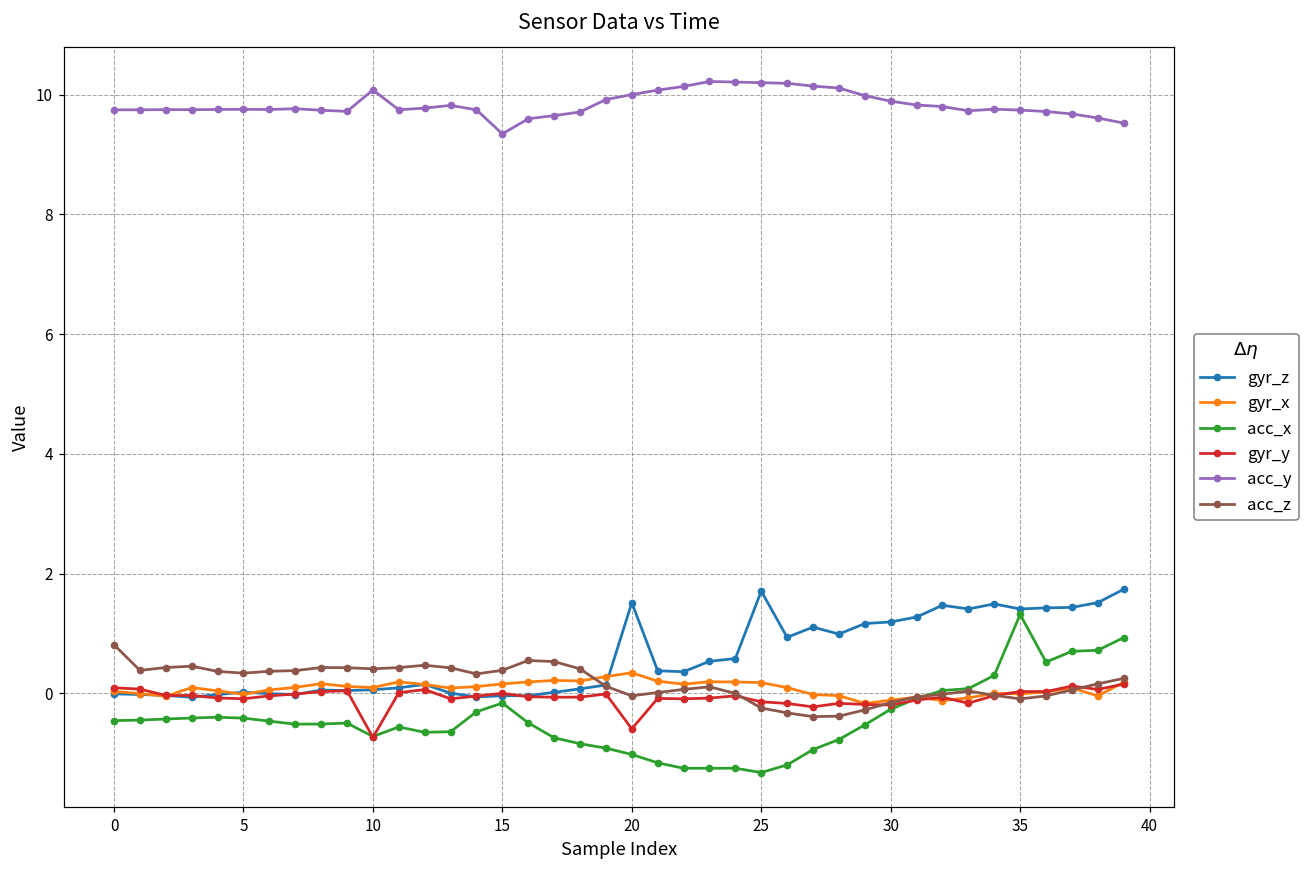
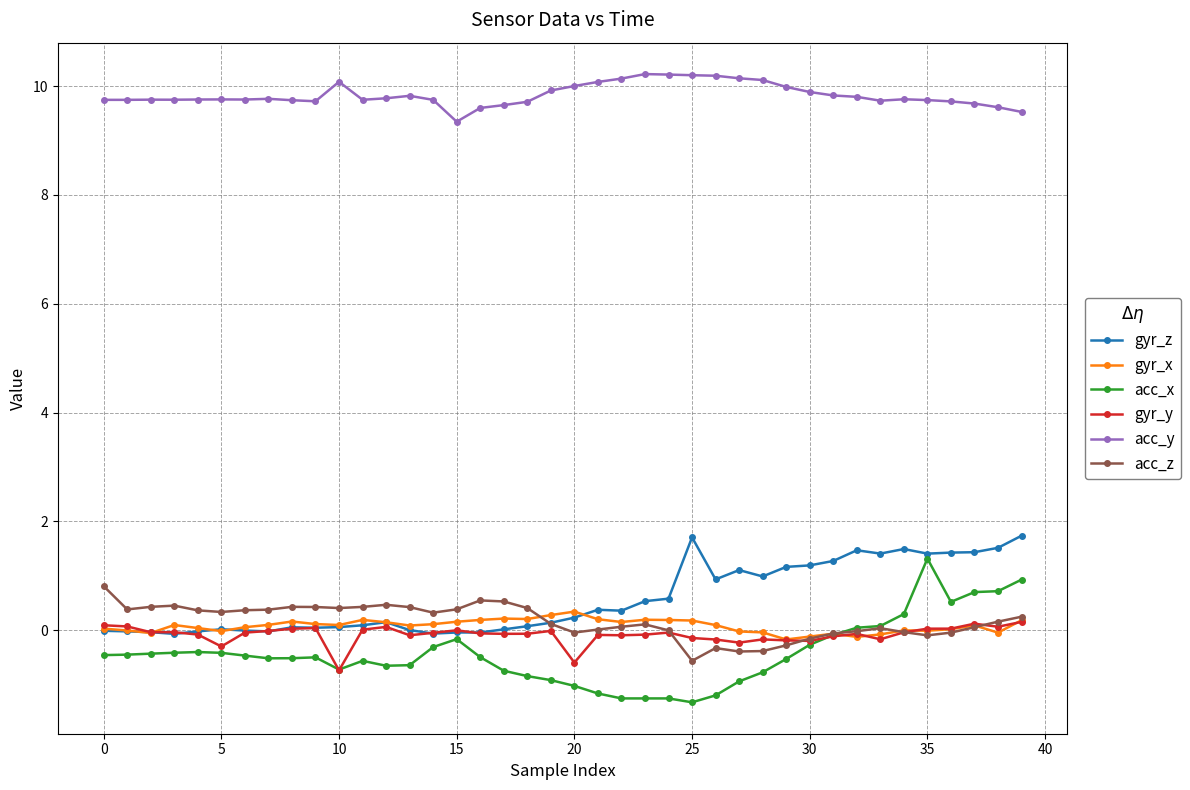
  {
    "gyr_z": {
-     "20": 1.5,
+     "20": 0.2,
      "25": 1.7,
      "30": 1.2,
      "35": 1.4
    },
    "gyr_x": {
      "15": 0.2,
      "20": 0.3,
      "25": 0.2
    },
    "acc_x": {
      "0": -0.5,
      "5": -0.4,
      "15": -0.2,
      "20": -1.0,
      "25": -1.3,
      "30": -0.3,
      "35": 1.3
    },
    "gyr_y": {
      "0": 0.1,
-     "5": -0.1,
+     "5": -0.3,
      "20": -0.6,
      "25": -0.1
    },
    "acc_y": {
      "0": 9.7,
      "5": 9.8,
      "10": 10.1,
      "15": 9.3,
      "20": 10.0,
      "25": 10.2,
      "30": 9.9,
      "35": 9.7
    },
    "acc_z": {
      "0": 0.8,
      "5": 0.3,
      "10": 0.4,
      "15": 0.4,
      "20": 0.0,
-     "25": -0.2,
+     "25": -0.6,
      "35": -0.1
    }
  }
